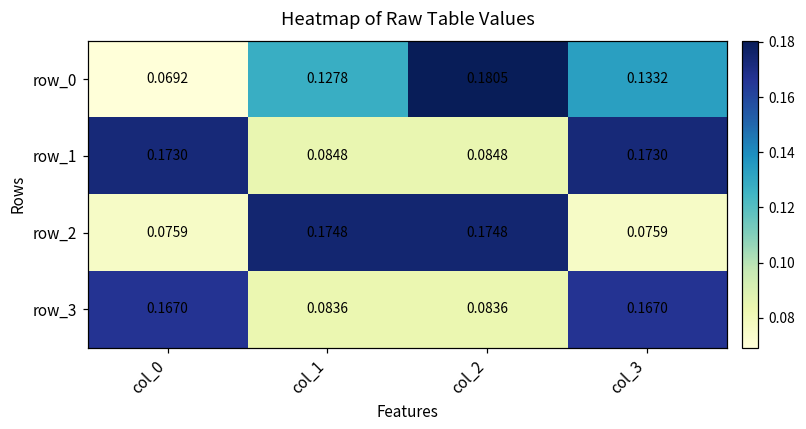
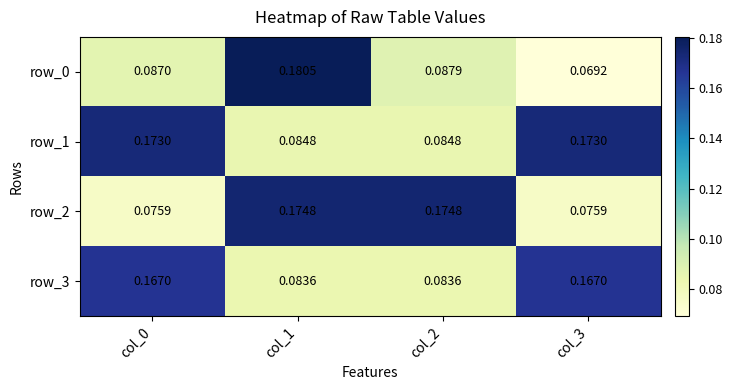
  {
    "row_0": {
-     "col_0": 0.0692,
-     "col_1": 0.1278,
-     "col_2": 0.1805,
-     "col_3": 0.1332
+     "col_0": 0.0870,
+     "col_1": 0.1805,
+     "col_2": 0.0879,
+     "col_3": 0.0692
    },
    "row_1": {
      "col_0": 0.1730,
      "col_1": 0.0848,
      "col_2": 0.0848,
      "col_3": 0.1730
    },
    "row_2": {
      "col_0": 0.0759,
      "col_1": 0.1748,
      "col_2": 0.1748,
      "col_3": 0.0759
    },
    "row_3": {
      "col_0": 0.1670,
      "col_1": 0.0836,
      "col_2": 0.0836,
      "col_3": 0.1670
    }
  }
